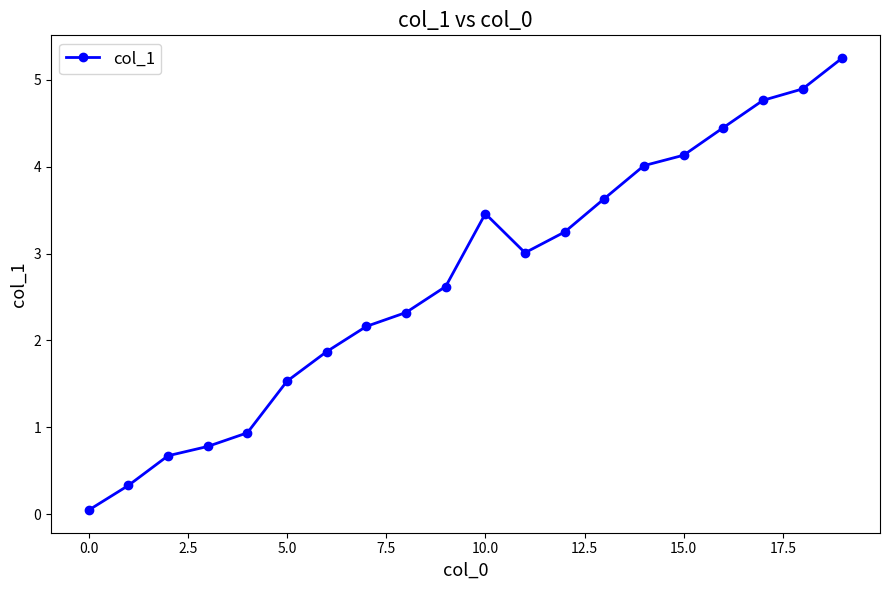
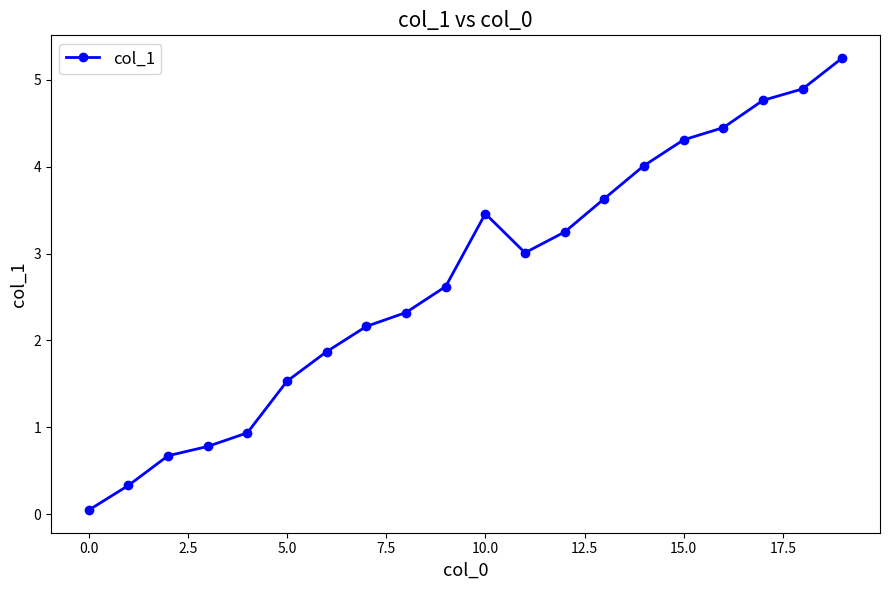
  {
    "0.0": 0.0,
    "5.0": 1.5,
    "10.0": 3.5,
-   "15.0": 4.1
+   "15.0": 4.3
  }
